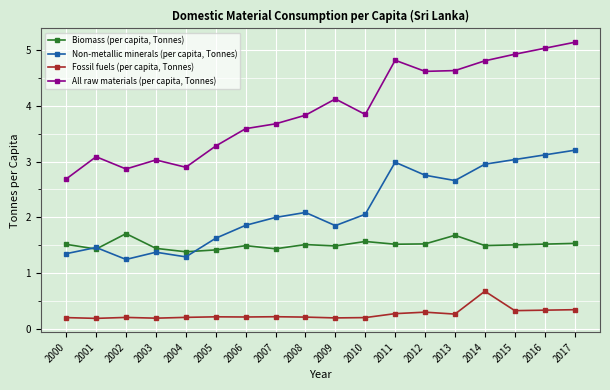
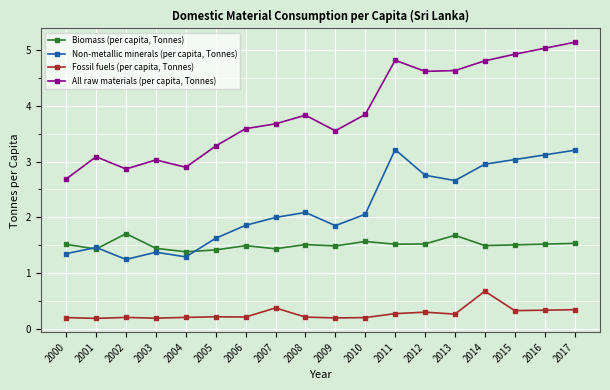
  {
    "Biomass (per capita, Tonnes)": {
      "2000": 1.5,
      "2002": 1.7,
      "2003": 1.4,
      "2004": 1.4,
      "2005": 1.4,
      "2006": 1.5,
      "2007": 1.4,
      "2008": 1.5,
      "2009": 1.5,
      "2010": 1.6,
      "2011": 1.5,
      "2012": 1.5,
      "2013": 1.7,
      "2014": 1.5,
      "2015": 1.5,
      "2016": 1.5,
      "2017": 1.5
    },
    "Non-metallic minerals (per capita, Tonnes)": {
      "2000": 1.3,
      "2002": 1.2,
      "2003": 1.4,
      "2004": 1.3,
      "2005": 1.6,
      "2006": 1.9,
      "2007": 2.0,
      "2008": 2.1,
      "2009": 1.8,
      "2010": 2.1,
-     "2011": 3.0,
+     "2011": 3.2,
      "2012": 2.8,
      "2013": 2.7,
      "2014": 3.0,
      "2015": 3.0,
      "2016": 3.1,
      "2017": 3.2
    },
    "Fossil fuels (per capita, Tonnes)": {
      "2000": 0.2,
      "2001": 0.2,
      "2002": 0.2,
      "2003": 0.2,
      "2004": 0.2,
      "2005": 0.2,
      "2006": 0.2,
-     "2007": 0.2,
+     "2007": 0.4,
      "2008": 0.2,
      "2009": 0.2,
      "2010": 0.2,
      "2011": 0.3,
      "2012": 0.3,
      "2013": 0.3,
      "2014": 0.7,
      "2015": 0.3,
      "2016": 0.3,
      "2017": 0.3
    },
    "All raw materials (per capita, Tonnes)": {
      "2000": 2.7,
      "2001": 3.1,
      "2002": 2.9,
      "2003": 3.0,
      "2004": 2.9,
      "2005": 3.3,
      "2006": 3.6,
      "2007": 3.7,
      "2008": 3.8,
-     "2009": 4.1,
+     "2009": 3.6,
      "2010": 3.8,
      "2011": 4.8,
      "2012": 4.6,
      "2013": 4.6,
      "2014": 4.8,
      "2015": 4.9,
      "2016": 5.0,
      "2017": 5.1
    }
  }
